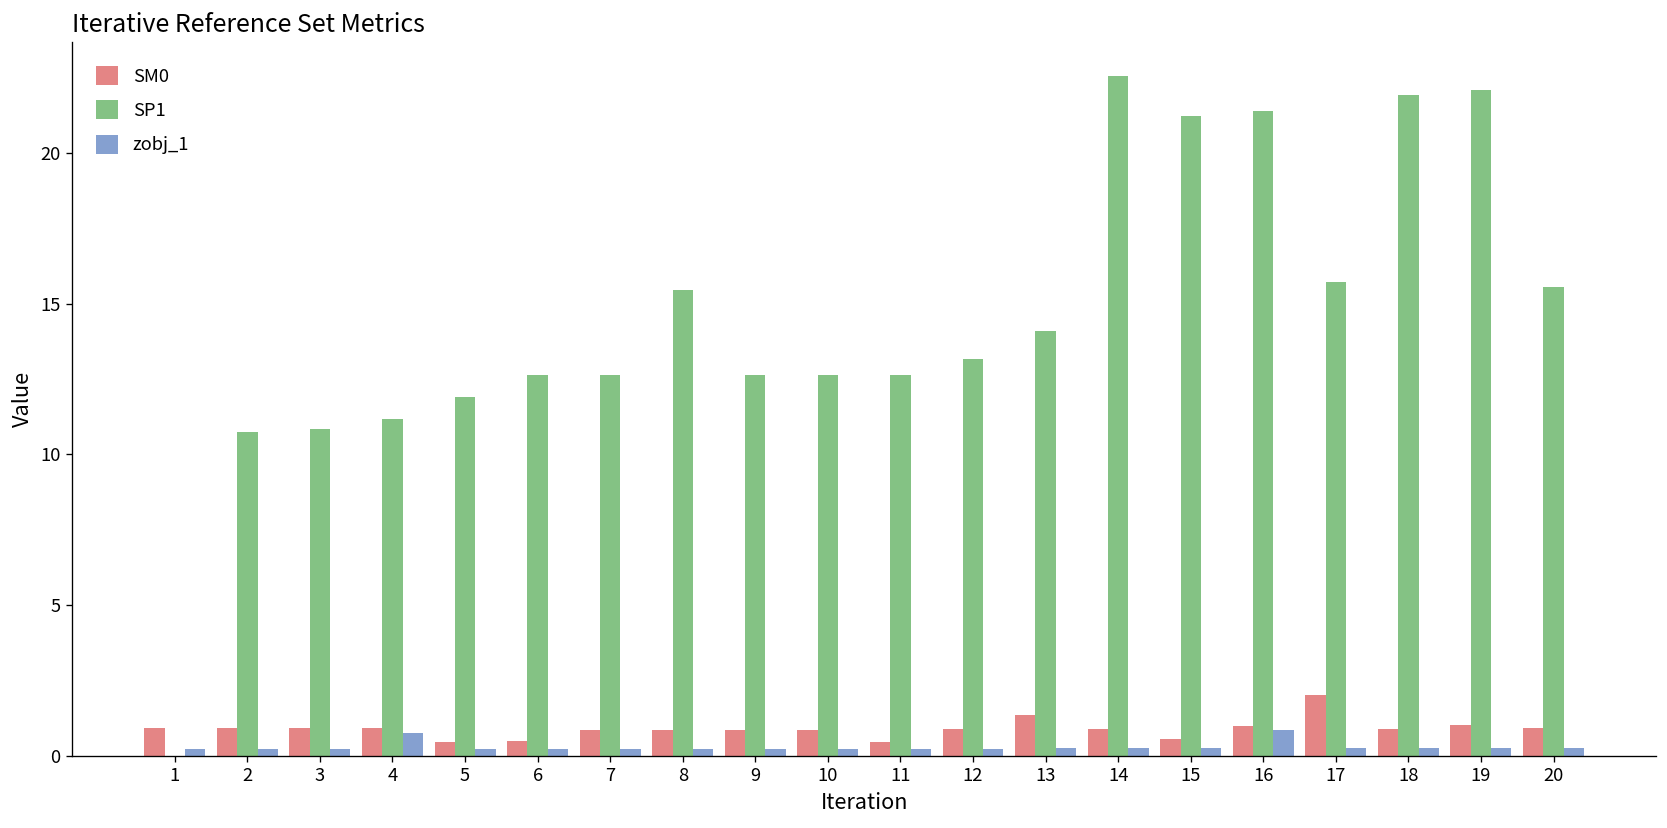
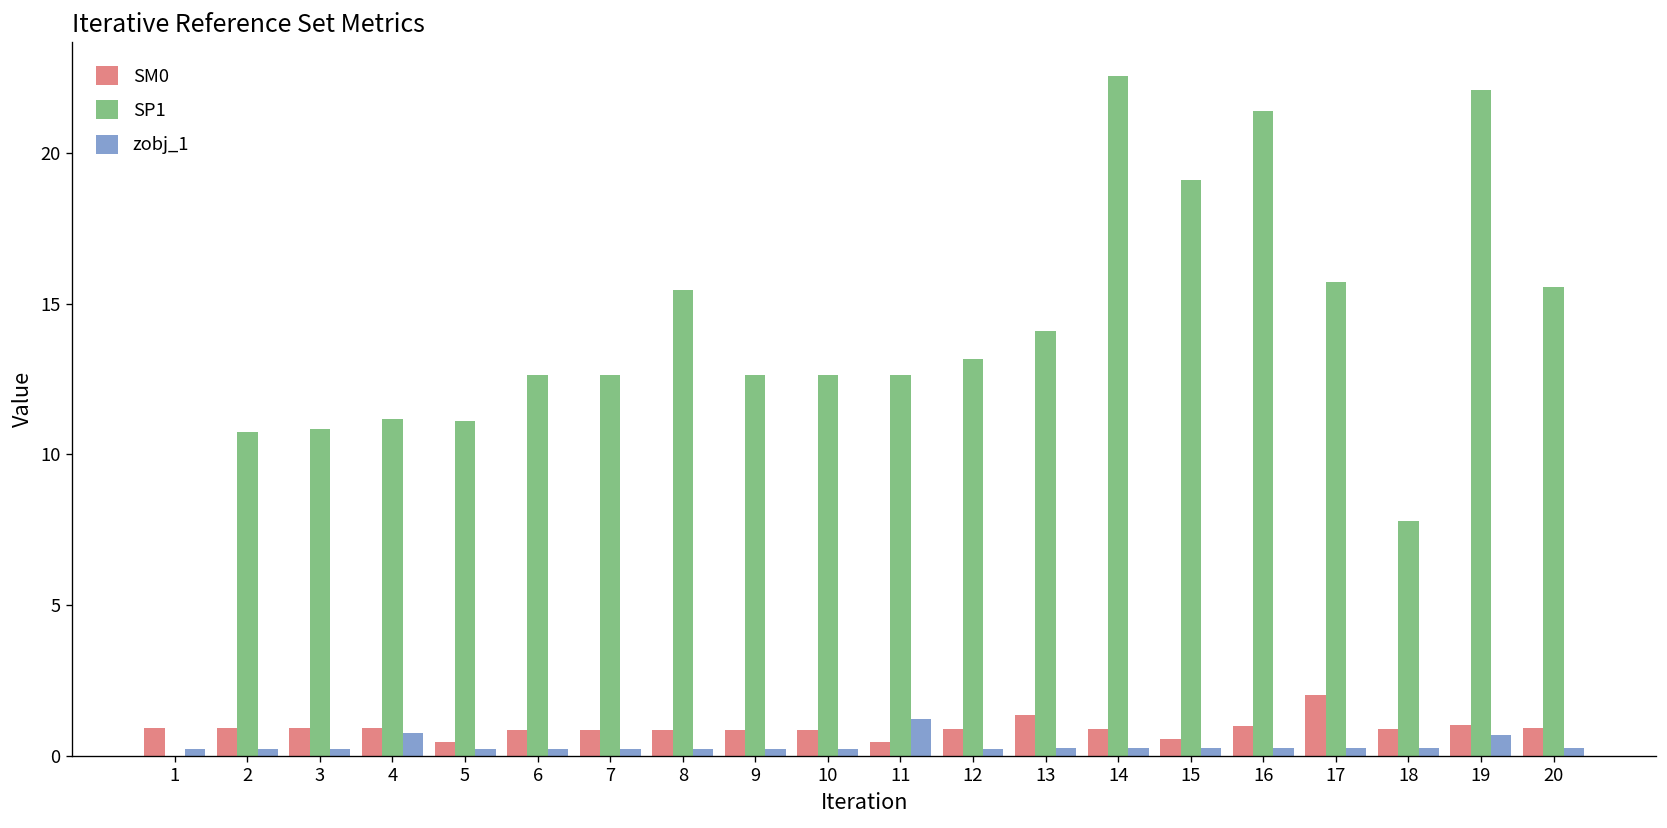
  {
    "SM0": {
      "1": 0.9,
      "2": 0.9,
      "3": 0.9,
      "4": 0.9,
      "5": 0.5,
-     "6": 0.5,
+     "6": 0.8,
      "7": 0.8,
      "8": 0.8,
      "9": 0.8,
      "10": 0.8,
      "11": 0.4,
      "12": 0.9,
      "13": 1.3,
      "14": 0.9,
      "15": 0.5,
      "16": 1.0,
      "17": 2.0,
      "18": 0.9,
      "19": 1.0,
      "20": 0.9
    },
    "SP1": {
      "1": 0.0,
      "2": 10.8,
      "3": 10.9,
      "4": 11.2,
-     "5": 11.9,
+     "5": 11.1,
      "6": 12.6,
      "7": 12.6,
      "8": 15.5,
      "9": 12.6,
      "10": 12.6,
      "11": 12.6,
      "12": 13.2,
      "13": 14.1,
      "14": 22.5,
-     "15": 21.2,
+     "15": 19.1,
      "16": 21.4,
      "17": 15.7,
-     "18": 21.9,
+     "18": 7.8,
      "19": 22.1,
      "20": 15.5
    },
    "zobj_1": {
      "1": 0.2,
      "2": 0.2,
      "3": 0.2,
      "4": 0.8,
      "5": 0.2,
      "6": 0.2,
      "7": 0.2,
      "8": 0.2,
      "9": 0.2,
      "10": 0.2,
-     "11": 0.2,
+     "11": 1.2,
      "12": 0.2,
      "13": 0.2,
      "14": 0.2,
      "15": 0.2,
-     "16": 0.9,
+     "16": 0.2,
      "17": 0.2,
      "18": 0.2,
-     "19": 0.3,
+     "19": 0.7,
      "20": 0.3
    }
  }
